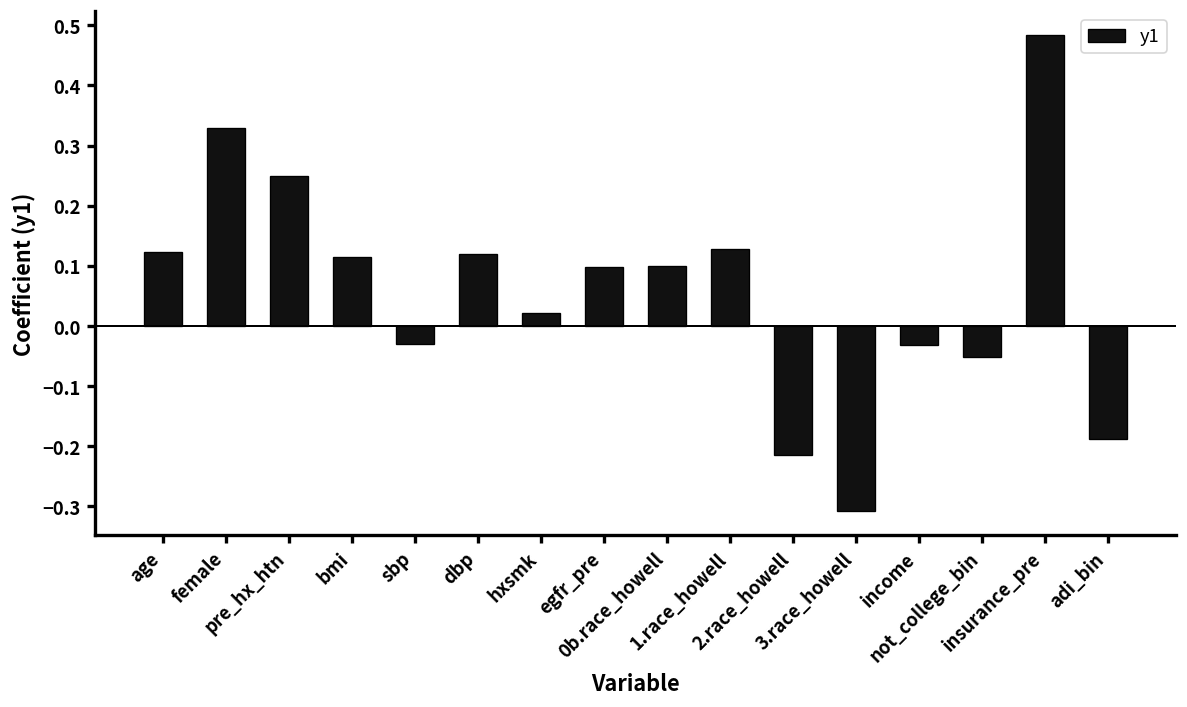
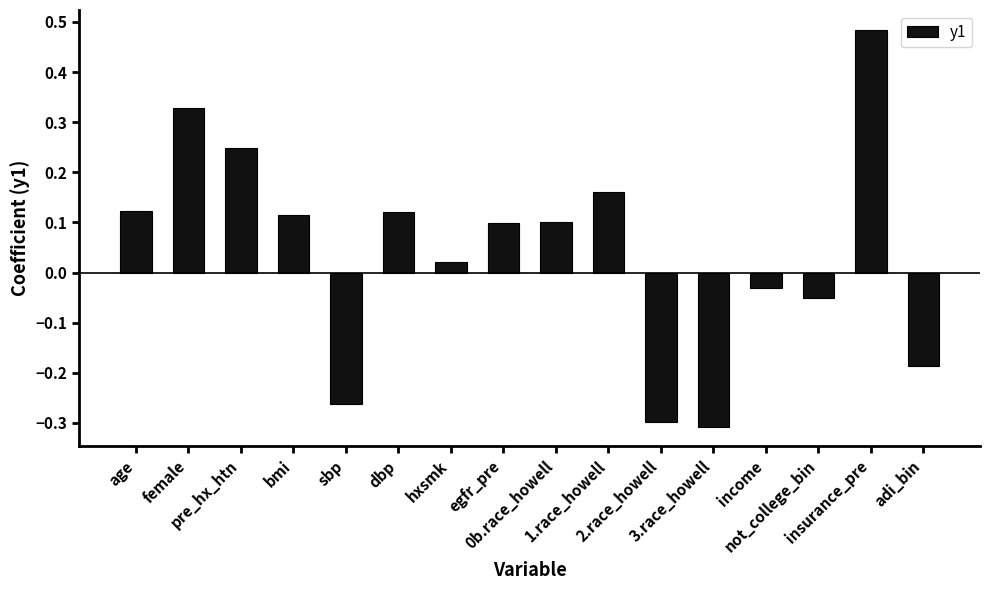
  {
    "age": 0.12,
    "female": 0.33,
    "pre_hx_htn": 0.25,
    "bmi": 0.12,
-   "sbp": -0.03,
+   "sbp": -0.26,
    "dbp": 0.12,
    "hxsmk": 0.02,
    "egfr_pre": 0.10,
    "0b.race_howell": 0.10,
-   "1.race_howell": 0.13,
-   "2.race_howell": -0.21,
+   "1.race_howell": 0.16,
+   "2.race_howell": -0.30,
    "3.race_howell": -0.31,
    "income": -0.03,
    "not_college_bin": -0.05,
    "insurance_pre": 0.48,
    "adi_bin": -0.19
  }
